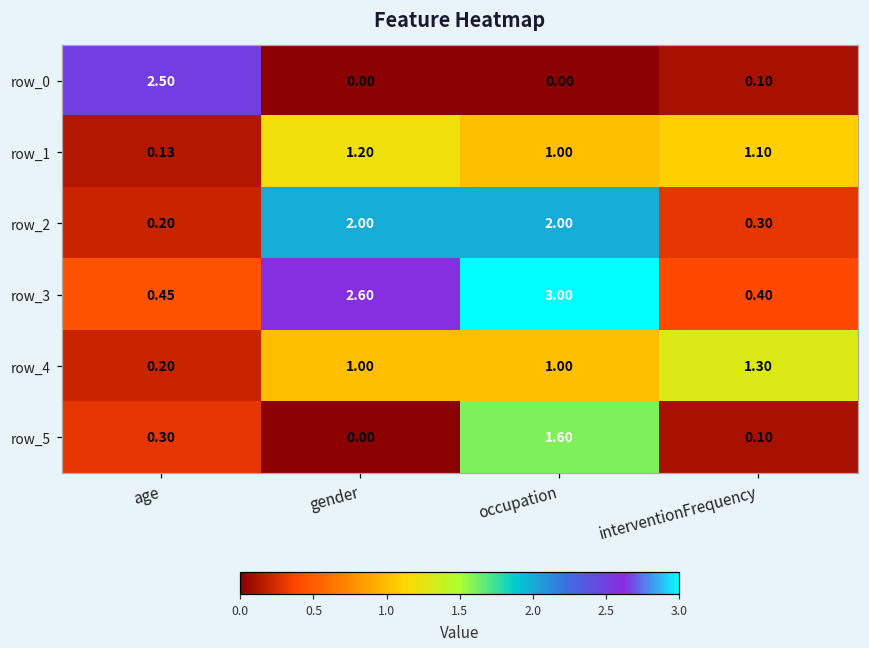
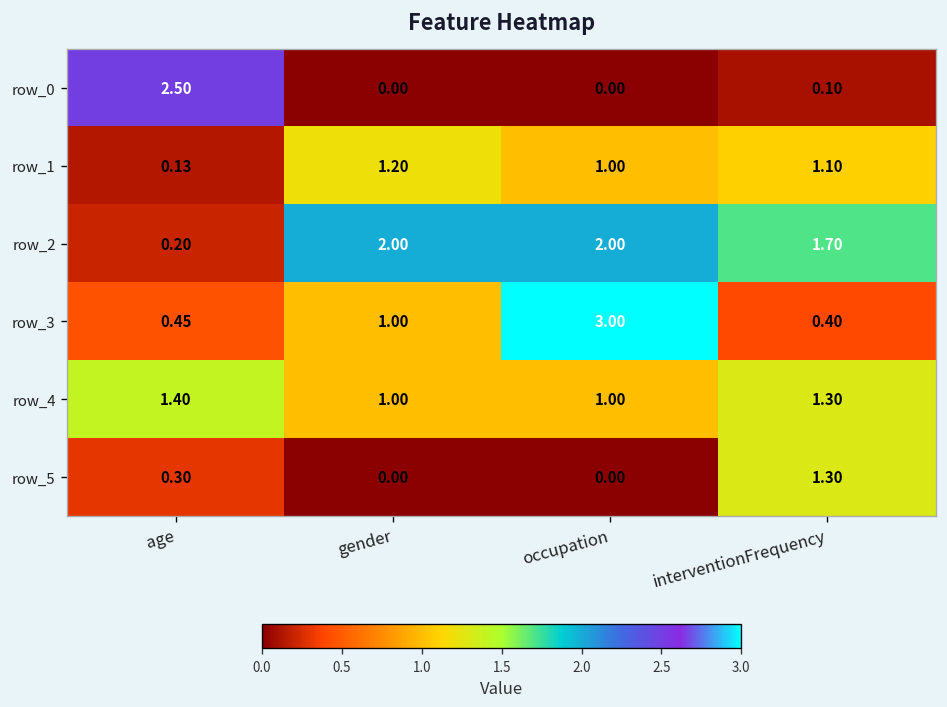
  {
    "row_0": {
      "age": 2.50,
      "gender": 0.00,
      "occupation": 0.00,
      "interventionFrequency": 0.10
    },
    "row_1": {
      "age": 0.13,
      "gender": 1.20,
      "occupation": 1.00,
      "interventionFrequency": 1.10
    },
    "row_2": {
      "age": 0.20,
      "gender": 2.00,
      "occupation": 2.00,
-     "interventionFrequency": 0.30
+     "interventionFrequency": 1.70
    },
    "row_3": {
      "age": 0.45,
-     "gender": 2.60,
+     "gender": 1.00,
      "occupation": 3.00,
      "interventionFrequency": 0.40
    },
    "row_4": {
-     "age": 0.20,
+     "age": 1.40,
      "gender": 1.00,
      "occupation": 1.00,
      "interventionFrequency": 1.30
    },
    "row_5": {
      "age": 0.30,
      "gender": 0.00,
-     "occupation": 1.60,
-     "interventionFrequency": 0.10
+     "occupation": 0.00,
+     "interventionFrequency": 1.30
    }
  }
